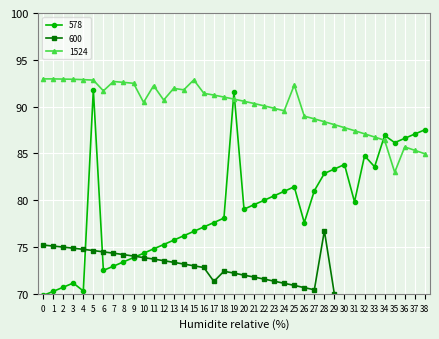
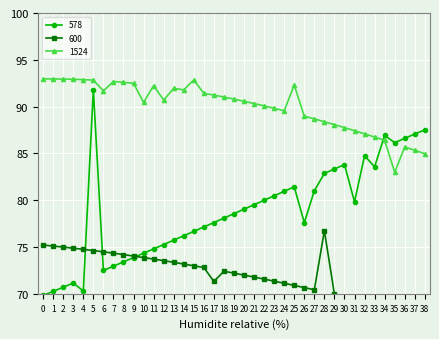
  {
    "578": {
      "0": 70,
      "1": 70,
      "2": 71,
      "3": 71,
      "4": 70,
      "5": 92,
      "6": 73,
      "7": 73,
      "8": 73,
      "10": 74,
      "11": 75,
      "12": 75,
      "13": 76,
      "14": 76,
      "15": 77,
      "16": 77,
      "17": 78,
      "18": 78,
-     "19": 92,
+     "19": 79,
      "20": 79,
      "21": 80,
      "22": 80,
      "23": 80,
      "24": 81,
      "25": 81,
      "26": 78,
      "27": 81,
      "28": 83,
      "29": 83,
      "30": 84,
      "31": 80,
      "32": 85,
      "33": 84,
      "34": 87,
      "35": 86,
      "36": 87,
      "37": 87,
      "38": 88
    },
    "600": {
      "0": 75,
      "1": 75,
      "2": 75,
      "3": 75,
      "4": 75,
      "5": 75,
      "6": 74,
      "7": 74,
      "8": 74,
      "10": 74,
      "11": 74,
      "12": 74,
      "13": 73,
      "14": 73,
      "15": 73,
      "16": 73,
      "17": 71,
      "18": 72,
      "19": 72,
      "20": 72,
      "21": 72,
      "22": 72,
      "23": 71,
      "24": 71,
      "25": 71,
      "26": 71,
      "27": 70,
      "28": 77,
      "29": 70
    },
    "1524": {
      "0": 93,
      "1": 93,
      "2": 93,
      "3": 93,
      "4": 93,
      "5": 93,
      "6": 92,
      "7": 93,
      "8": 93,
      "9": 92,
      "10": 90,
      "11": 92,
      "12": 91,
      "13": 92,
      "14": 92,
      "15": 93,
      "16": 91,
      "17": 91,
      "18": 91,
      "19": 91,
      "20": 91,
      "21": 90,
      "22": 90,
      "23": 90,
      "24": 90,
      "25": 92,
      "26": 89,
      "27": 89,
      "28": 88,
      "29": 88,
      "30": 88,
      "31": 87,
      "32": 87,
      "33": 87,
      "34": 86,
      "35": 83,
      "36": 86,
      "37": 85,
      "38": 85
    }
  }
